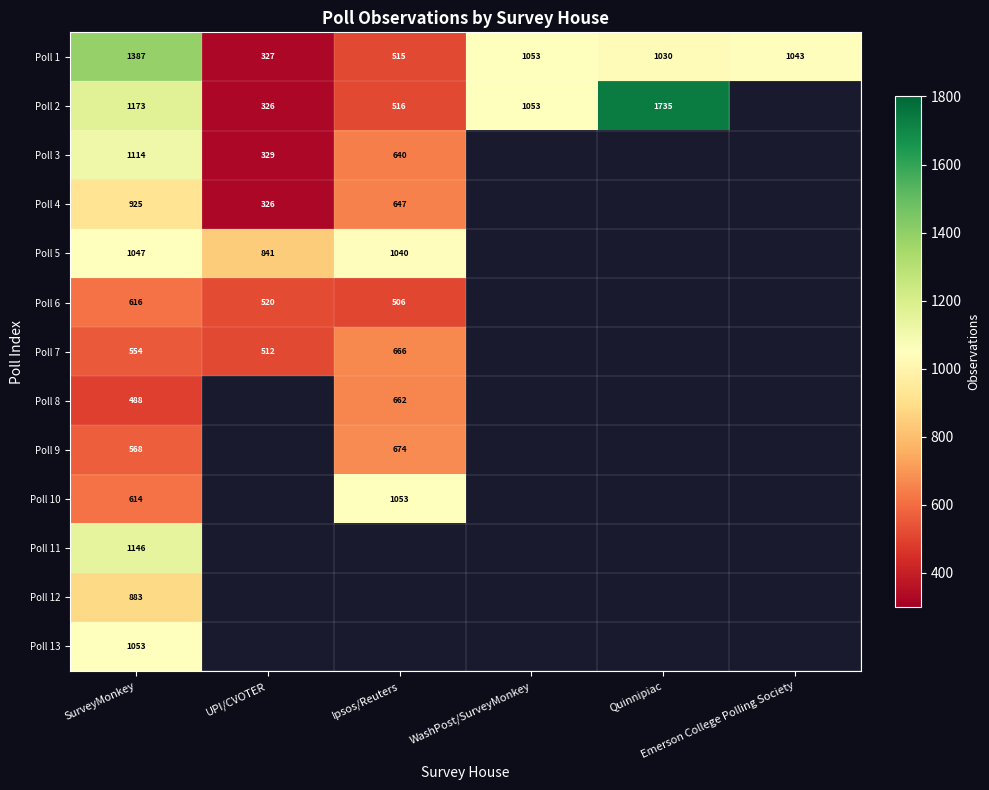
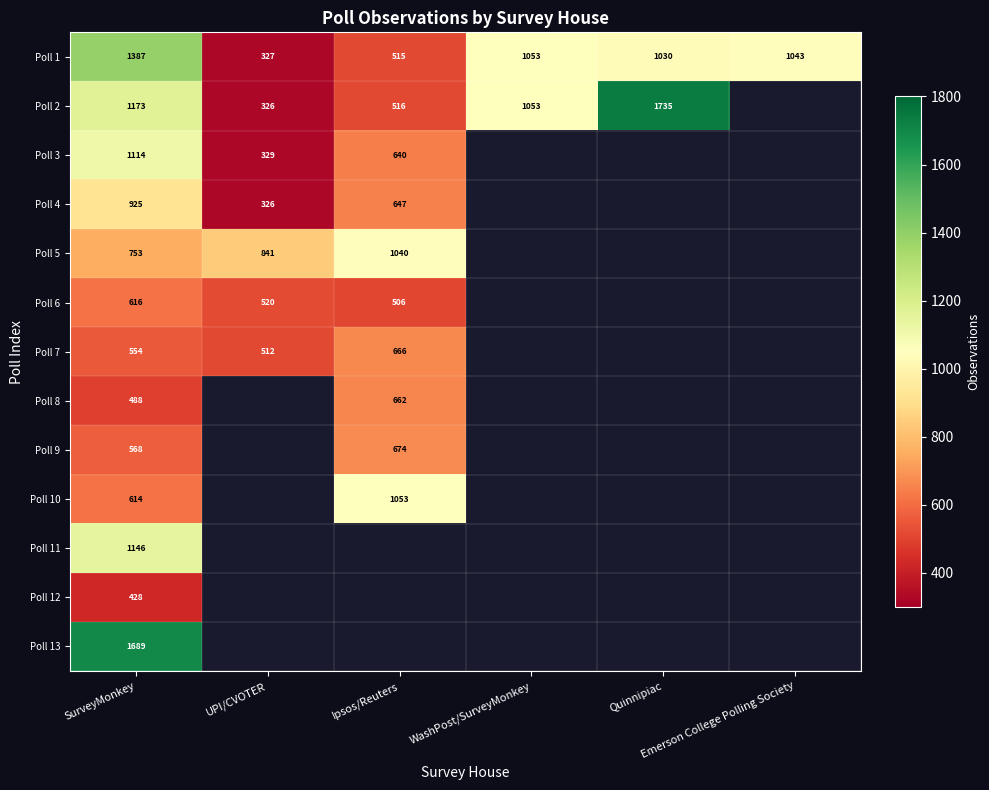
  {
    "Poll 1": {
      "SurveyMonkey": 1387,
      "UPI/CVOTER": 327,
      "Ipsos/Reuters": 515,
      "WashPost/SurveyMonkey": 1053,
      "Quinnipiac": 1030,
      "Emerson College Polling Society": 1043
    },
    "Poll 2": {
      "SurveyMonkey": 1173,
      "UPI/CVOTER": 326,
      "Ipsos/Reuters": 516,
      "WashPost/SurveyMonkey": 1053,
      "Quinnipiac": 1735
    },
    "Poll 3": {
      "SurveyMonkey": 1114,
      "UPI/CVOTER": 329,
      "Ipsos/Reuters": 640
    },
    "Poll 4": {
      "SurveyMonkey": 925,
      "UPI/CVOTER": 326,
      "Ipsos/Reuters": 647
    },
    "Poll 5": {
-     "SurveyMonkey": 1047,
+     "SurveyMonkey": 753,
      "UPI/CVOTER": 841,
      "Ipsos/Reuters": 1040
    },
    "Poll 6": {
      "SurveyMonkey": 616,
      "UPI/CVOTER": 520,
      "Ipsos/Reuters": 506
    },
    "Poll 7": {
      "SurveyMonkey": 554,
      "UPI/CVOTER": 512,
      "Ipsos/Reuters": 666
    },
    "Poll 8": {
      "SurveyMonkey": 488,
      "Ipsos/Reuters": 662
    },
    "Poll 9": {
      "SurveyMonkey": 568,
      "Ipsos/Reuters": 674
    },
    "Poll 10": {
      "SurveyMonkey": 614,
      "Ipsos/Reuters": 1053
    },
    "Poll 11": {
      "SurveyMonkey": 1146
    },
    "Poll 12": {
-     "SurveyMonkey": 883
+     "SurveyMonkey": 428
    },
    "Poll 13": {
-     "SurveyMonkey": 1053
+     "SurveyMonkey": 1689
    }
  }
